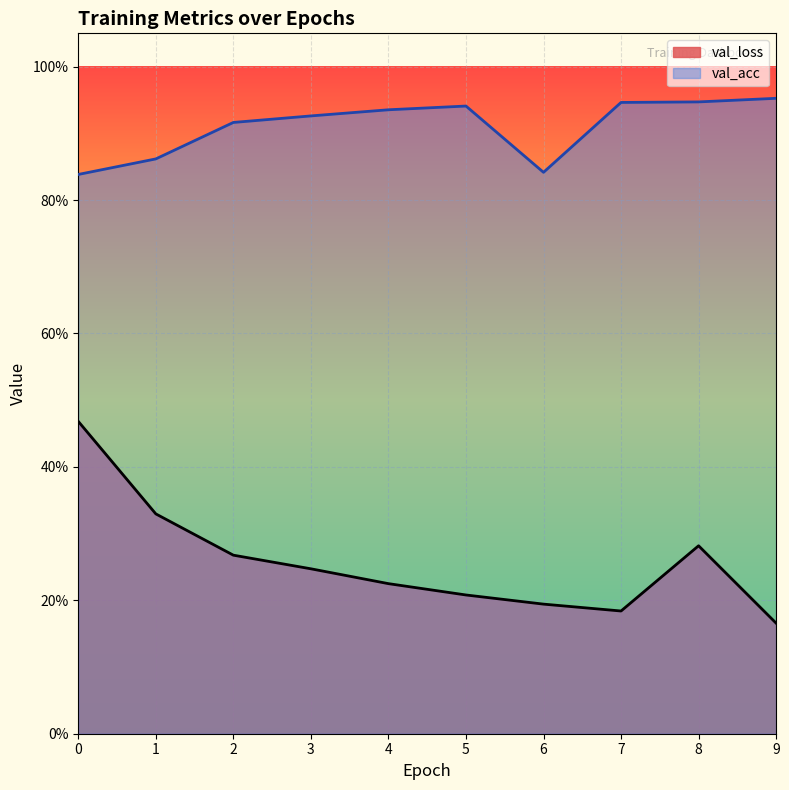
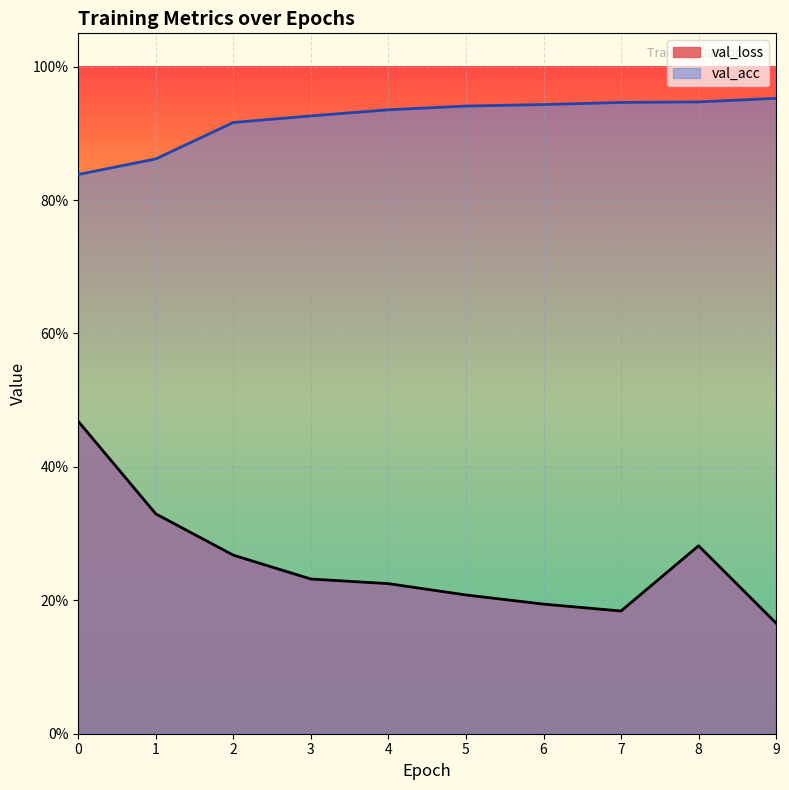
  {
    "val_loss": {
      "0": "47%",
      "1": "33%",
      "2": "27%",
-     "3": "25%",
+     "3": "23%",
      "4": "22%",
      "5": "21%",
      "6": "19%",
      "7": "18%",
      "8": "28%",
      "9": "17%"
    },
    "val_acc": {
      "0": "84%",
      "1": "86%",
      "2": "92%",
      "3": "93%",
      "4": "94%",
      "5": "94%",
-     "6": "84%",
+     "6": "94%",
      "7": "95%",
      "8": "95%",
      "9": "95%"
    }
  }
